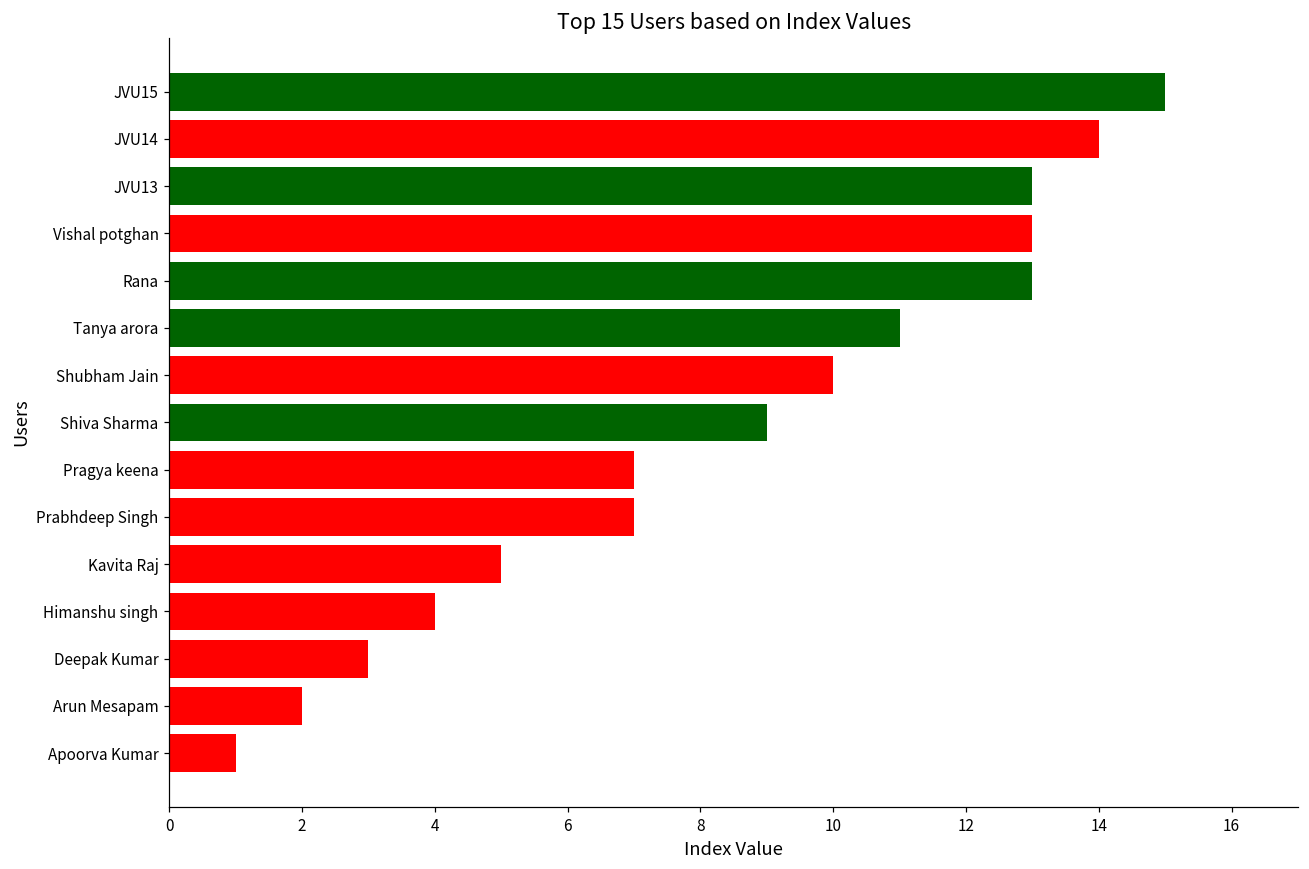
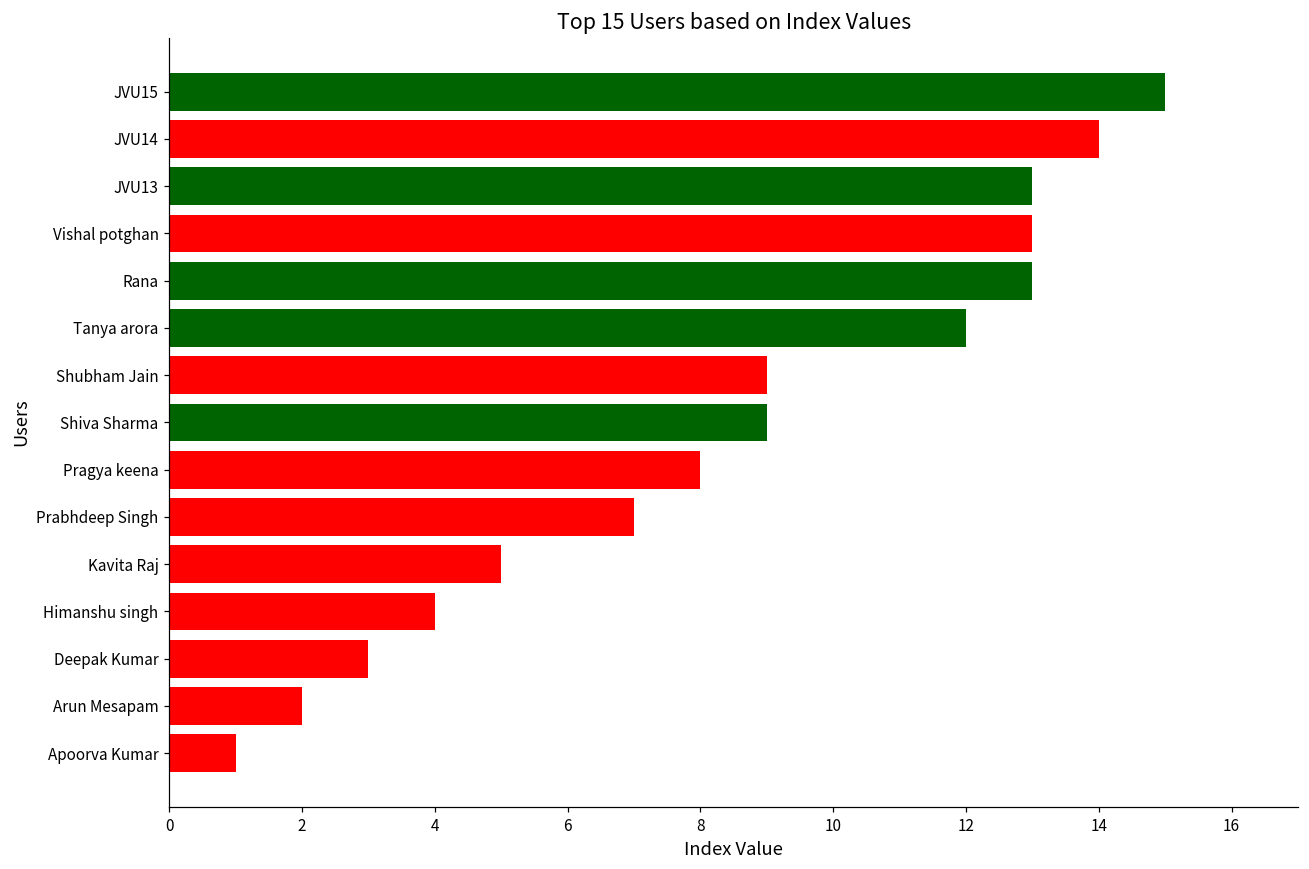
  {
    "JVU15": 15,
    "JVU14": 14,
    "JVU13": 13,
    "Vishal potghan": 13,
    "Rana": 13,
-   "Tanya arora": 11,
-   "Shubham Jain": 10,
+   "Tanya arora": 12,
+   "Shubham Jain": 9,
    "Shiva Sharma": 9,
-   "Pragya keena": 7,
+   "Pragya keena": 8,
    "Prabhdeep Singh": 7,
    "Kavita Raj": 5,
    "Himanshu singh": 4,
    "Deepak Kumar": 3,
    "Arun Mesapam": 2,
    "Apoorva Kumar": 1
  }
